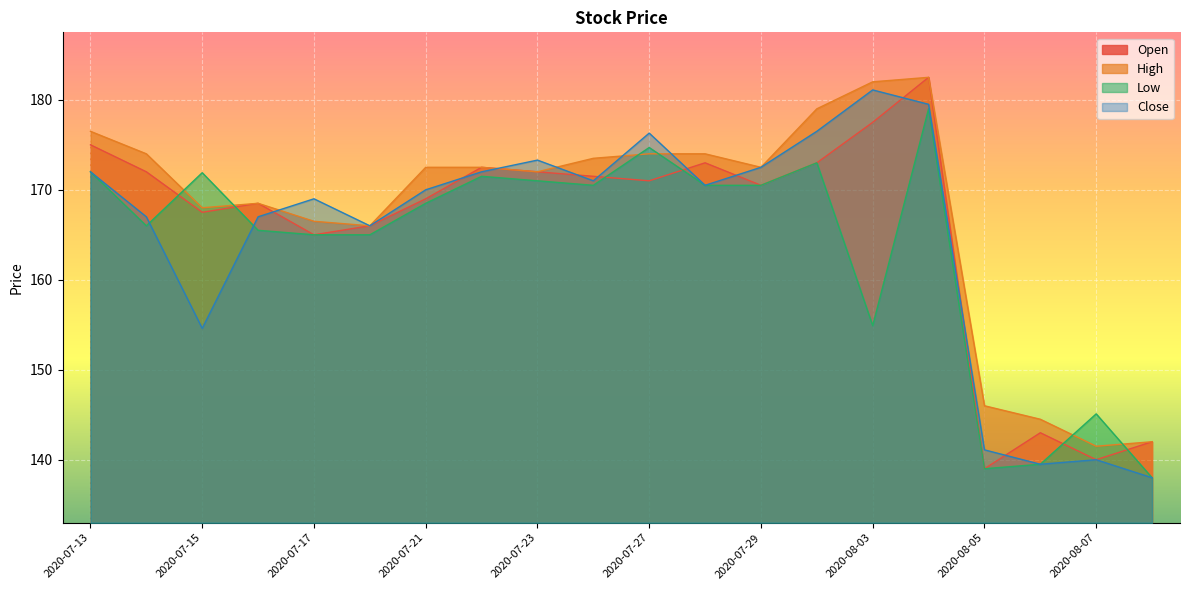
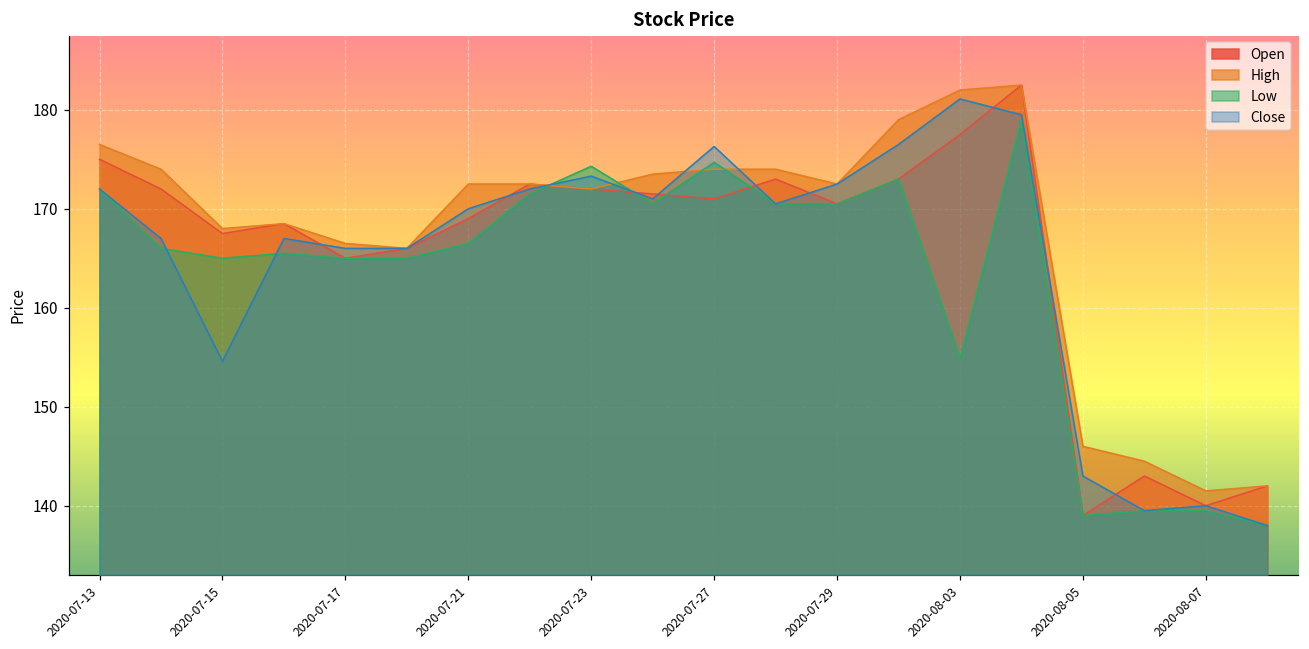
  {
    "Low": {
-     "2020-07-15": 172,
-     "2020-07-21": 169,
-     "2020-07-23": 171,
+     "2020-07-15": 165,
+     "2020-07-21": 167,
+     "2020-07-23": 174,
      "2020-07-27": 175,
      "2020-08-03": 155,
-     "2020-08-07": 145
+     "2020-08-07": 140
    },
    "Close": {
      "2020-07-15": 155,
-     "2020-07-17": 169,
+     "2020-07-17": 166,
      "2020-07-21": 170,
      "2020-07-23": 173,
      "2020-07-27": 176,
      "2020-08-03": 181,
-     "2020-08-05": 141
+     "2020-08-05": 143
    }
  }
